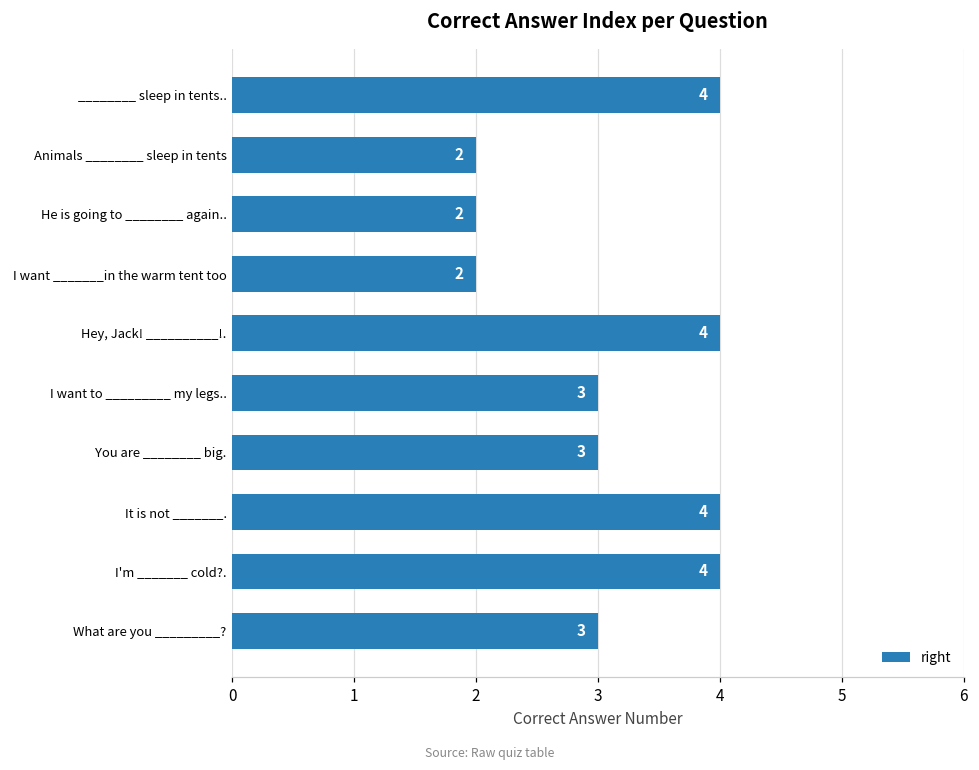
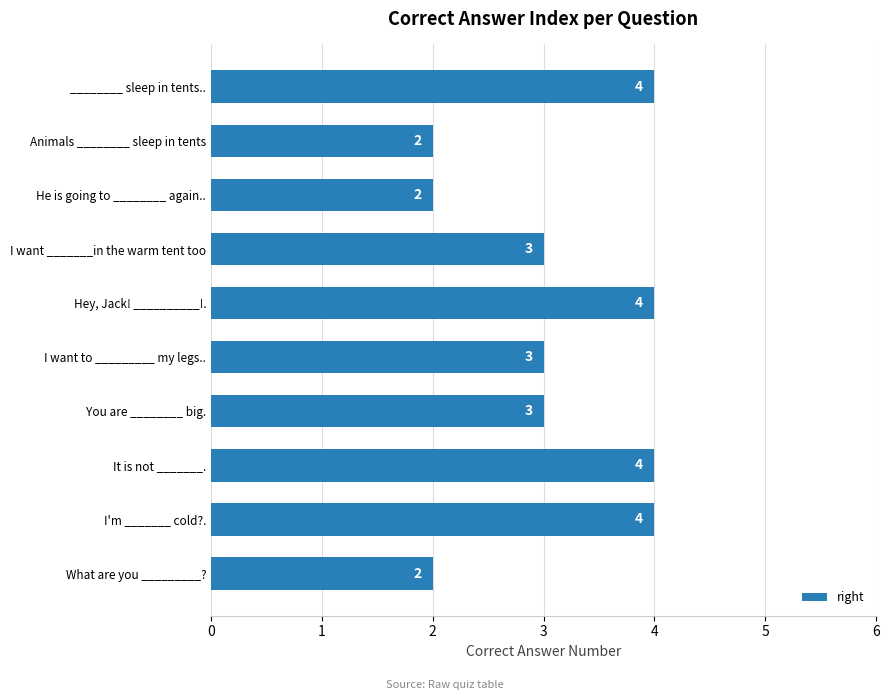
  {
    "________ sleep in tents..": 4,
    "Animals ________ sleep in tents": 2,
    "He is going to ________ again..": 2,
-   "I want _______in the warm tent too": 2,
+   "I want _______in the warm tent too": 3,
    "Hey, Jack! __________!.": 4,
    "I want to _________ my legs..": 3,
    "You are ________ big.": 3,
    "It is not _______.": 4,
    "I'm _______ cold?.": 4,
-   "What are you _________?": 3
+   "What are you _________?": 2
  }
